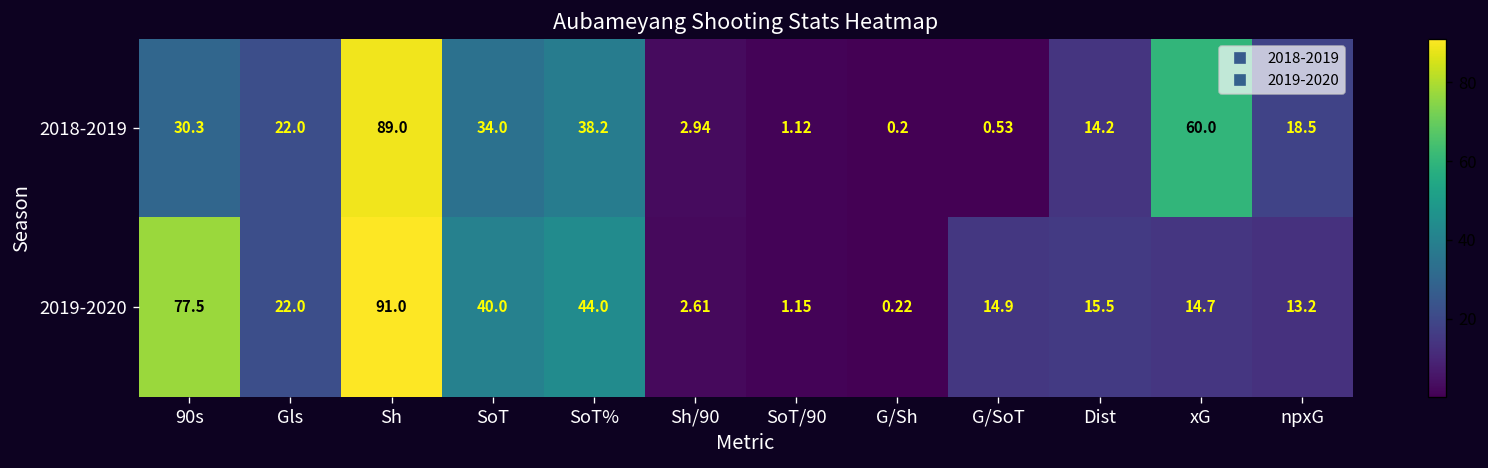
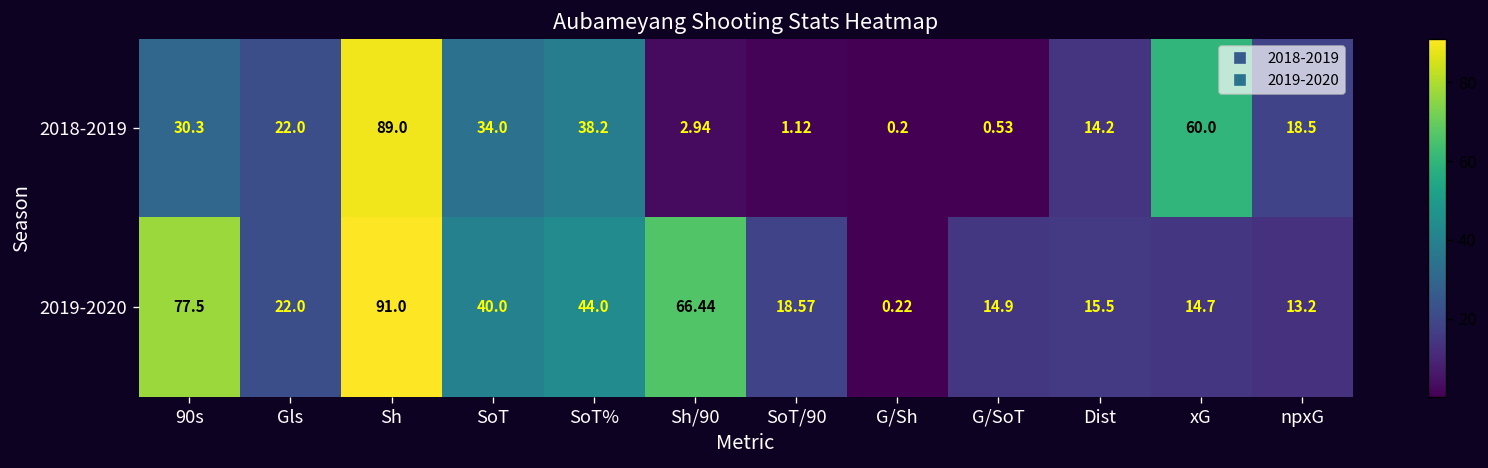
  {
    "2018-2019": {
      "90s": 30.3,
      "Gls": 22.0,
      "Sh": 89.0,
      "SoT": 34.0,
      "SoT%": 38.2,
      "Sh/90": 2.94,
      "SoT/90": 1.12,
      "G/Sh": 0.2,
      "G/SoT": 0.53,
      "Dist": 14.2,
      "xG": 60.0,
      "npxG": 18.5
    },
    "2019-2020": {
      "90s": 77.5,
      "Gls": 22.0,
      "Sh": 91.0,
      "SoT": 40.0,
      "SoT%": 44.0,
-     "Sh/90": 2.61,
-     "SoT/90": 1.15,
+     "Sh/90": 66.44,
+     "SoT/90": 18.57,
      "G/Sh": 0.22,
      "G/SoT": 14.9,
      "Dist": 15.5,
      "xG": 14.7,
      "npxG": 13.2
    }
  }
